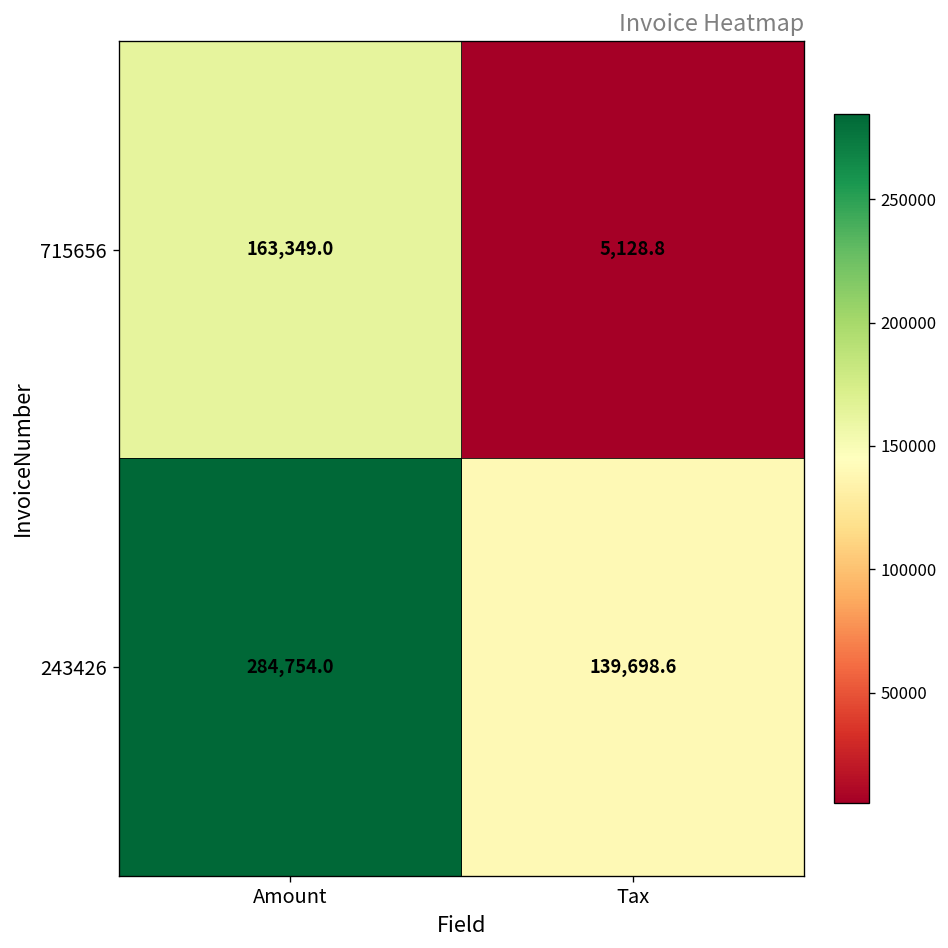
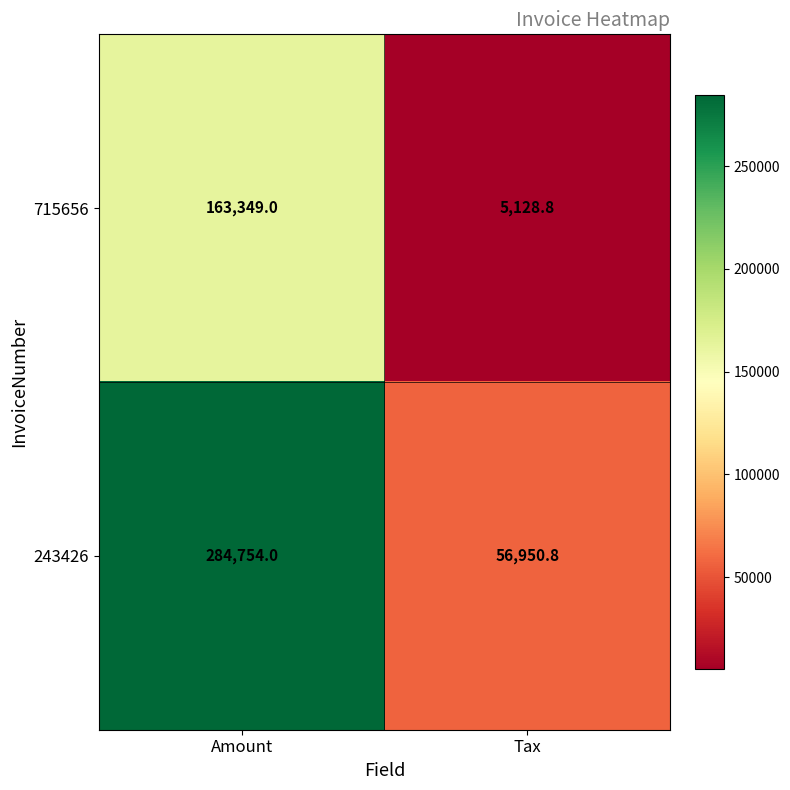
  {
    "715656": {
      "Amount": "163,349.0",
      "Tax": "5,128.8"
    },
    "243426": {
      "Amount": "284,754.0",
-     "Tax": "139,698.6"
+     "Tax": "56,950.8"
    }
  }
